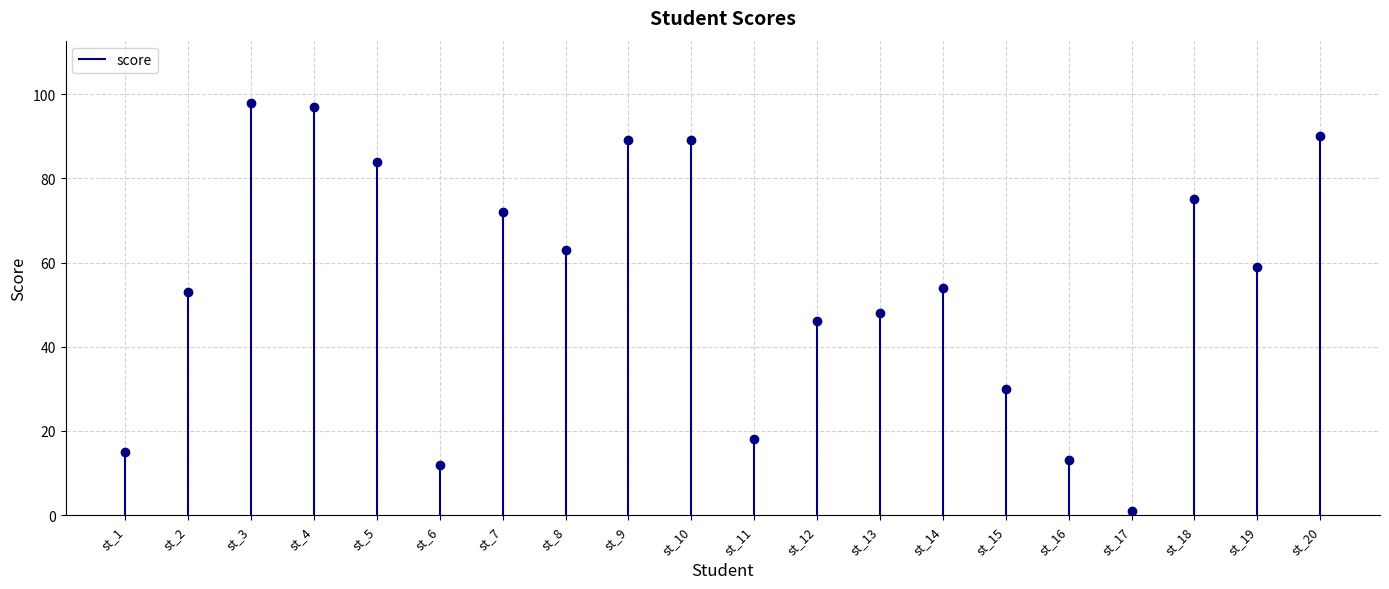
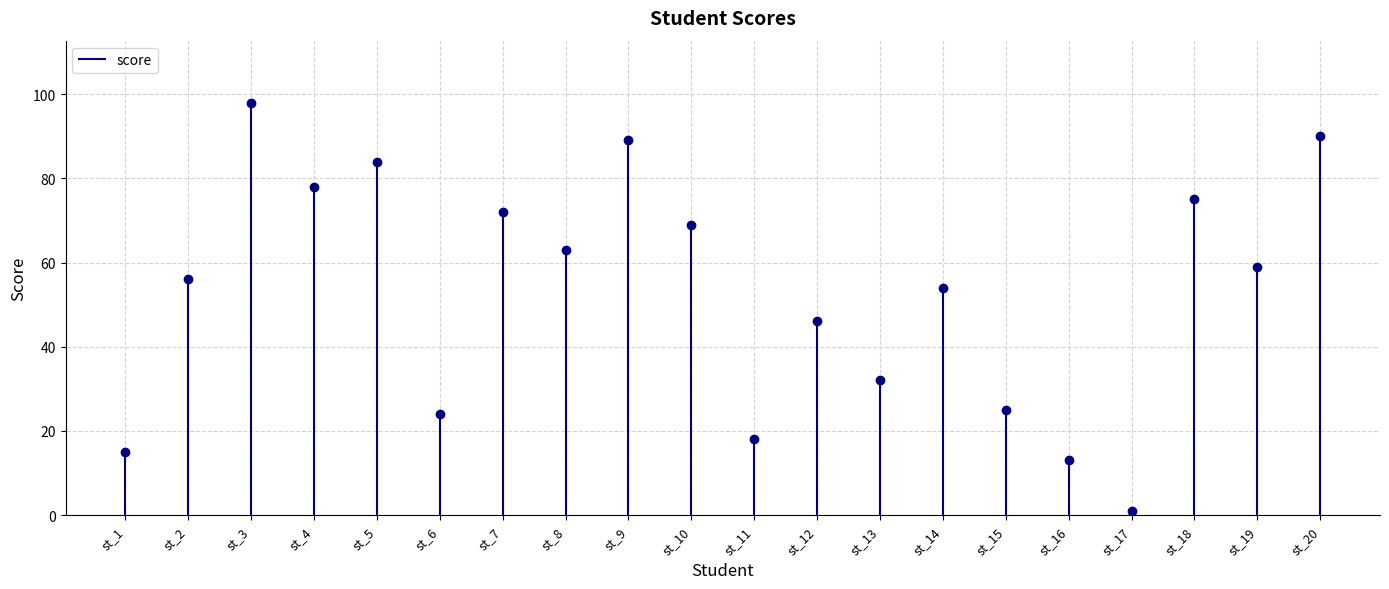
  {
    "st_1": 15,
-   "st_2": 53,
+   "st_2": 56,
    "st_3": 98,
-   "st_4": 97,
+   "st_4": 78,
    "st_5": 84,
-   "st_6": 12,
+   "st_6": 24,
    "st_7": 72,
    "st_8": 63,
    "st_9": 89,
-   "st_10": 89,
+   "st_10": 69,
    "st_11": 18,
    "st_12": 46,
-   "st_13": 48,
+   "st_13": 32,
    "st_14": 54,
-   "st_15": 30,
+   "st_15": 25,
    "st_16": 13,
    "st_17": 1,
    "st_18": 75,
    "st_19": 59,
    "st_20": 90
  }
